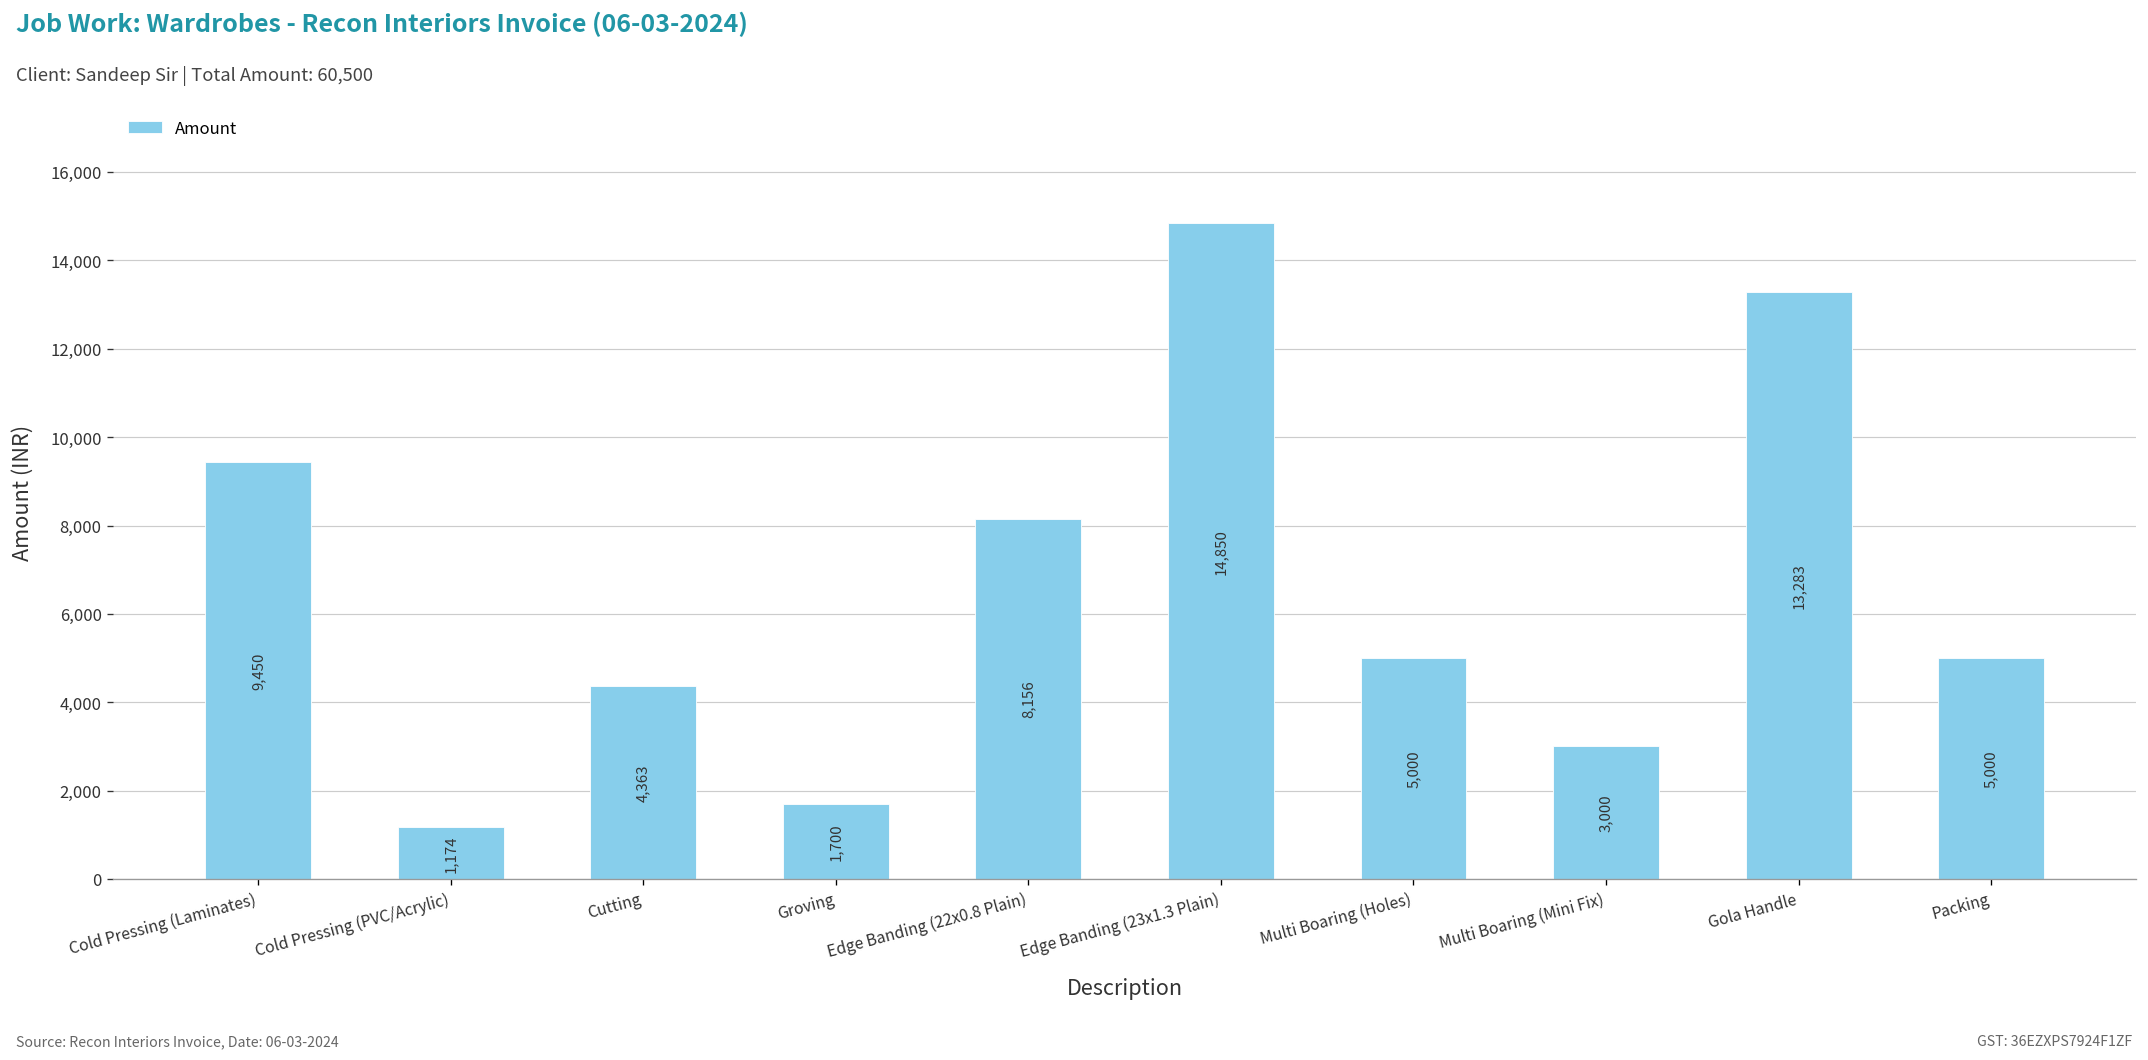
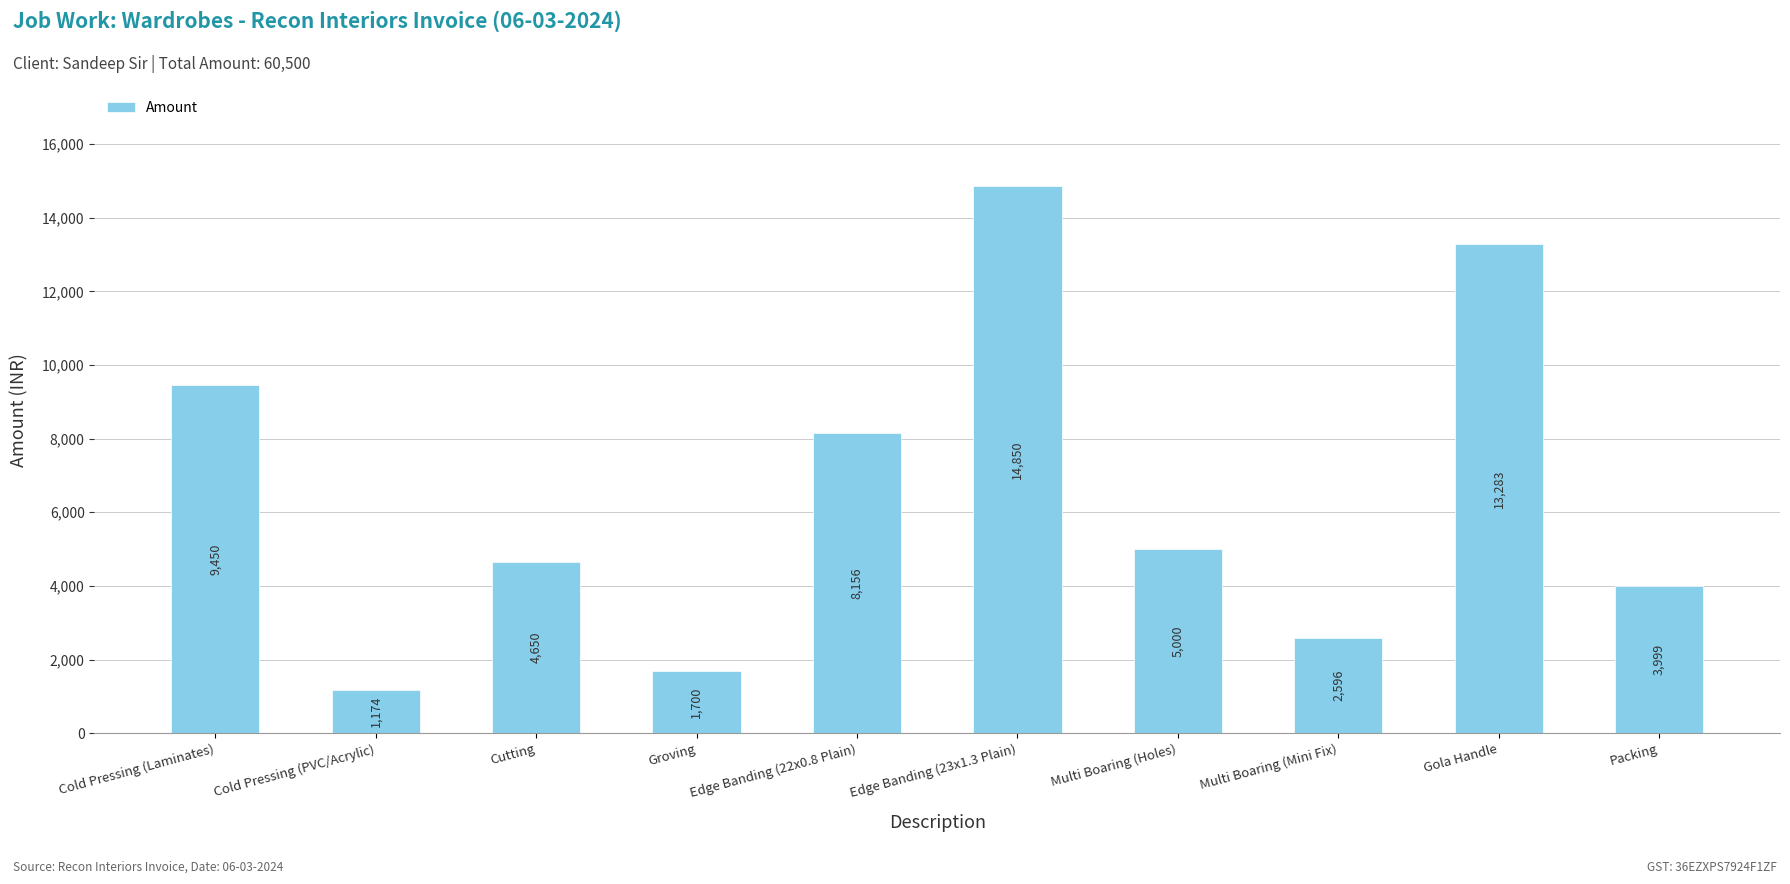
  {
    "Cold Pressing (Laminates)": "9,450",
    "Cold Pressing (PVC/Acrylic)": "1,174",
-   "Cutting": "4,363",
+   "Cutting": "4,650",
    "Groving": "1,700",
    "Edge Banding (22x0.8 Plain)": "8,156",
    "Edge Banding (23x1.3 Plain)": "14,850",
    "Multi Boaring (Holes)": "5,000",
-   "Multi Boaring (Mini Fix)": "3,000",
+   "Multi Boaring (Mini Fix)": "2,596",
    "Gola Handle": "13,283",
-   "Packing": "5,000"
+   "Packing": "3,999"
  }
